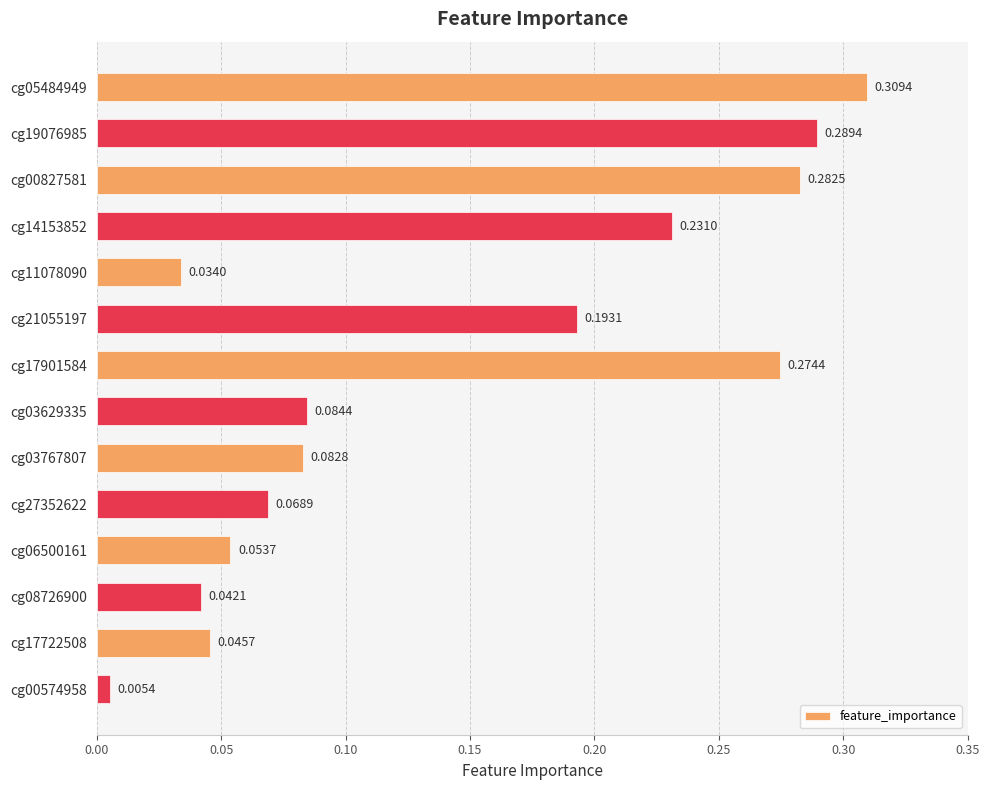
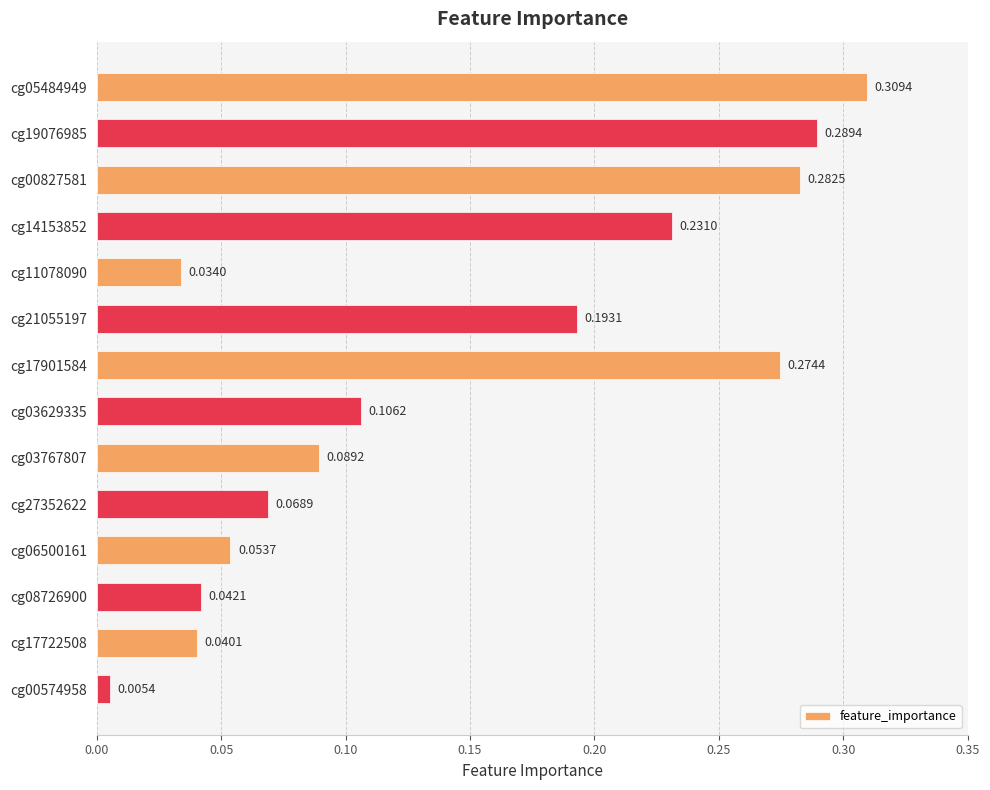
  {
    "cg05484949": 0.3094,
    "cg19076985": 0.2894,
    "cg00827581": 0.2825,
    "cg14153852": 0.2310,
    "cg11078090": 0.0340,
    "cg21055197": 0.1931,
    "cg17901584": 0.2744,
-   "cg03629335": 0.0844,
-   "cg03767807": 0.0828,
+   "cg03629335": 0.1062,
+   "cg03767807": 0.0892,
    "cg27352622": 0.0689,
    "cg06500161": 0.0537,
    "cg08726900": 0.0421,
-   "cg17722508": 0.0457,
+   "cg17722508": 0.0401,
    "cg00574958": 0.0054
  }
